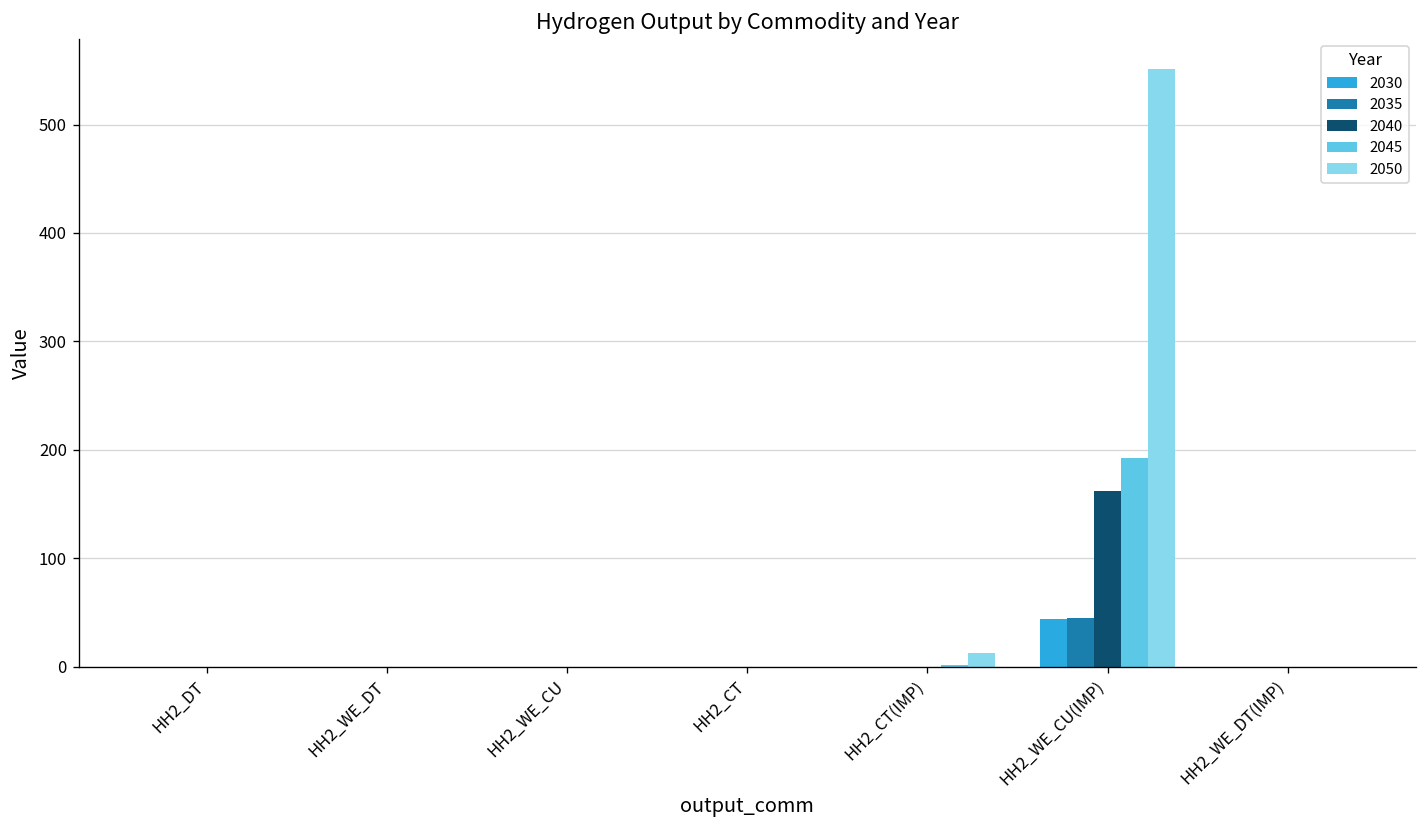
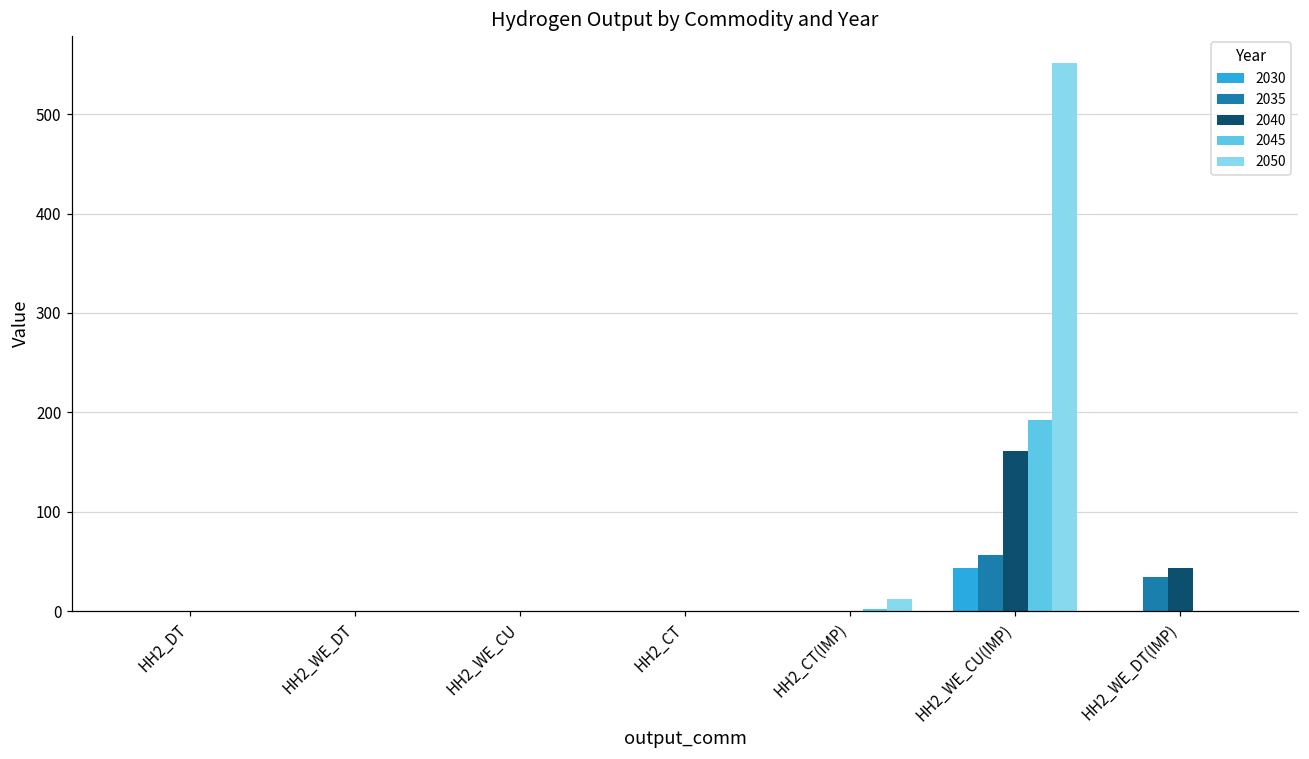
  {
    "2035": {
      "HH2_DT": 0,
      "HH2_WE_DT": 0,
      "HH2_CT": 0,
-     "HH2_WE_CU(IMP)": 40,
-     "HH2_WE_DT(IMP)": 0
+     "HH2_WE_CU(IMP)": 60,
+     "HH2_WE_DT(IMP)": 30
    },
    "2040": {
      "HH2_DT": 0,
      "HH2_WE_DT": 0,
      "HH2_WE_CU": 0,
      "HH2_CT": 0,
      "HH2_WE_CU(IMP)": 160,
-     "HH2_WE_DT(IMP)": 0
+     "HH2_WE_DT(IMP)": 40
    }
  }
